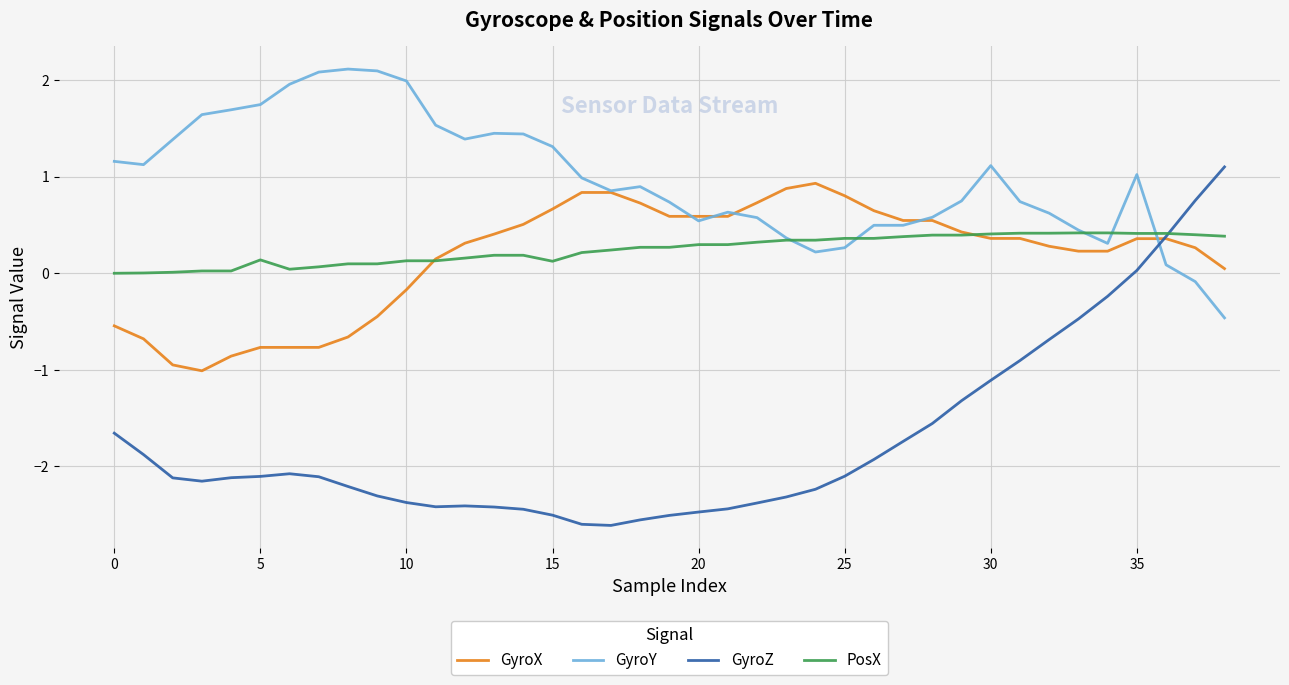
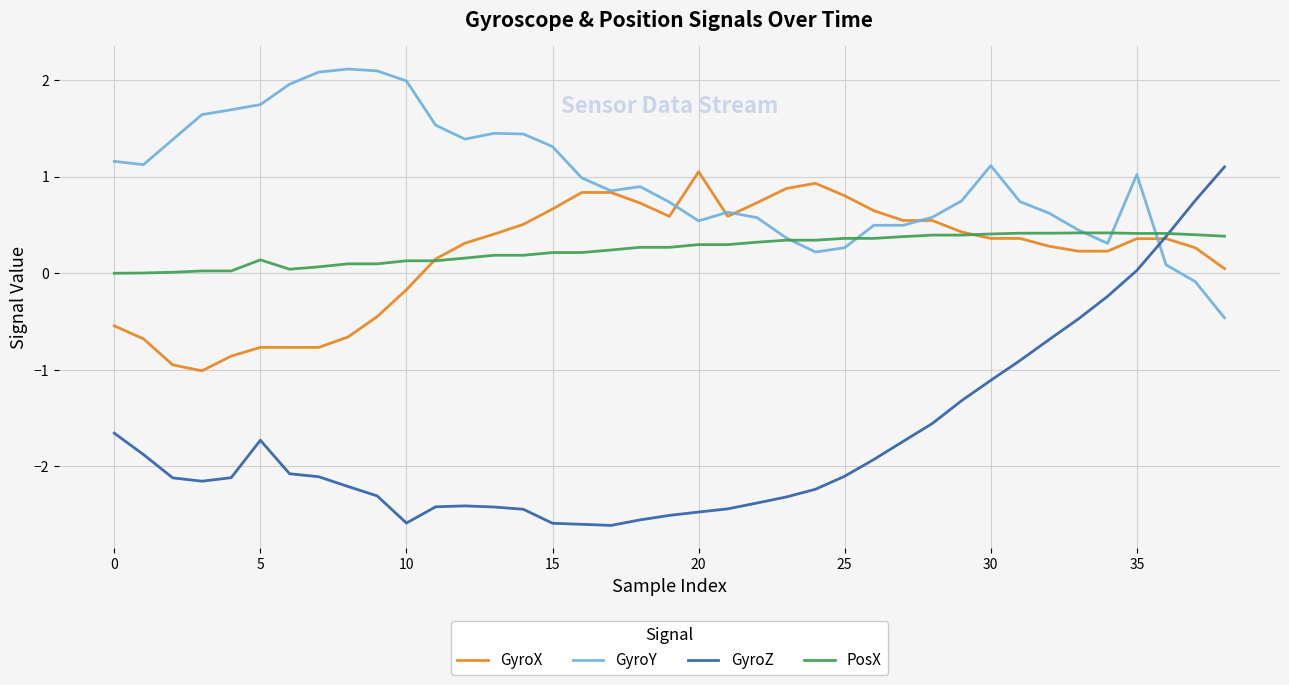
  {
    "GyroX": {
      "0": -0.5,
      "5": -0.8,
      "10": -0.2,
      "15": 0.7,
-     "20": 0.6,
+     "20": 1.1,
      "25": 0.8,
      "30": 0.4,
      "35": 0.4
    },
    "GyroY": {
      "0": 1.2,
      "5": 1.7,
      "10": 2.0,
      "15": 1.3,
      "20": 0.5,
      "25": 0.3,
      "30": 1.1,
      "35": 1.0
    },
    "GyroZ": {
      "0": -1.7,
-     "5": -2.1,
-     "10": -2.4,
-     "15": -2.5,
+     "5": -1.7,
+     "10": -2.6,
+     "15": -2.6,
      "20": -2.5,
      "25": -2.1,
      "30": -1.1,
      "35": 0.0
    },
    "PosX": {
      "0": 0.0,
      "5": 0.1,
      "10": 0.1,
-     "15": 0.1,
+     "15": 0.2,
      "20": 0.3,
      "25": 0.4,
      "30": 0.4,
      "35": 0.4
    }
  }
